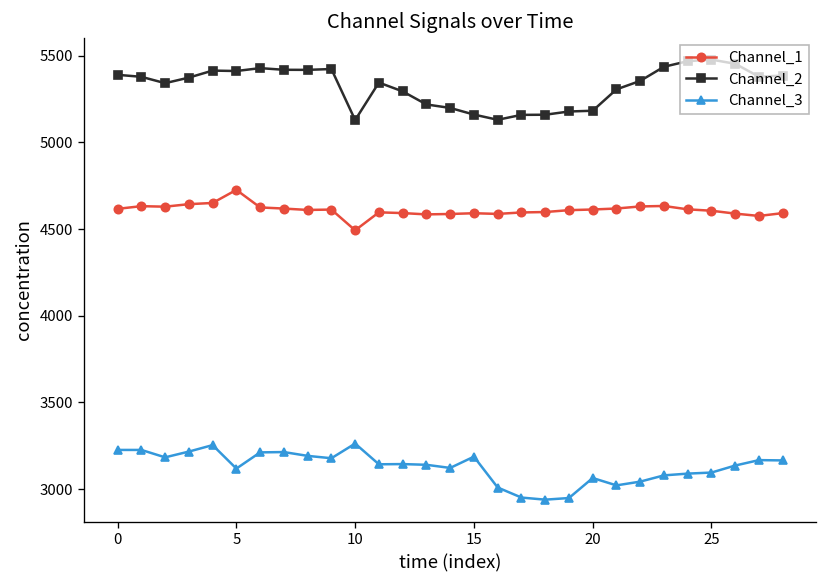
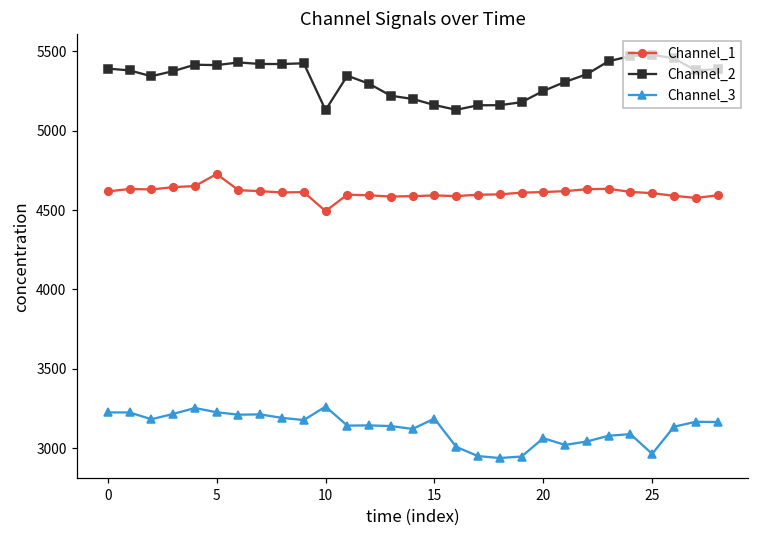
  {
    "Channel_1": {
      "0": 4620,
      "5": 4730,
      "10": 4490,
      "15": 4590,
      "20": 4610,
      "25": 4610
    },
    "Channel_2": {
      "0": 5390,
      "5": 5410,
      "10": 5130,
      "15": 5160,
-     "20": 5180
+     "20": 5250
    },
    "Channel_3": {
      "0": 3230,
-     "5": 3120,
+     "5": 3230,
      "10": 3260,
      "15": 3190,
      "20": 3060,
-     "25": 3100
+     "25": 2960
    }
  }
